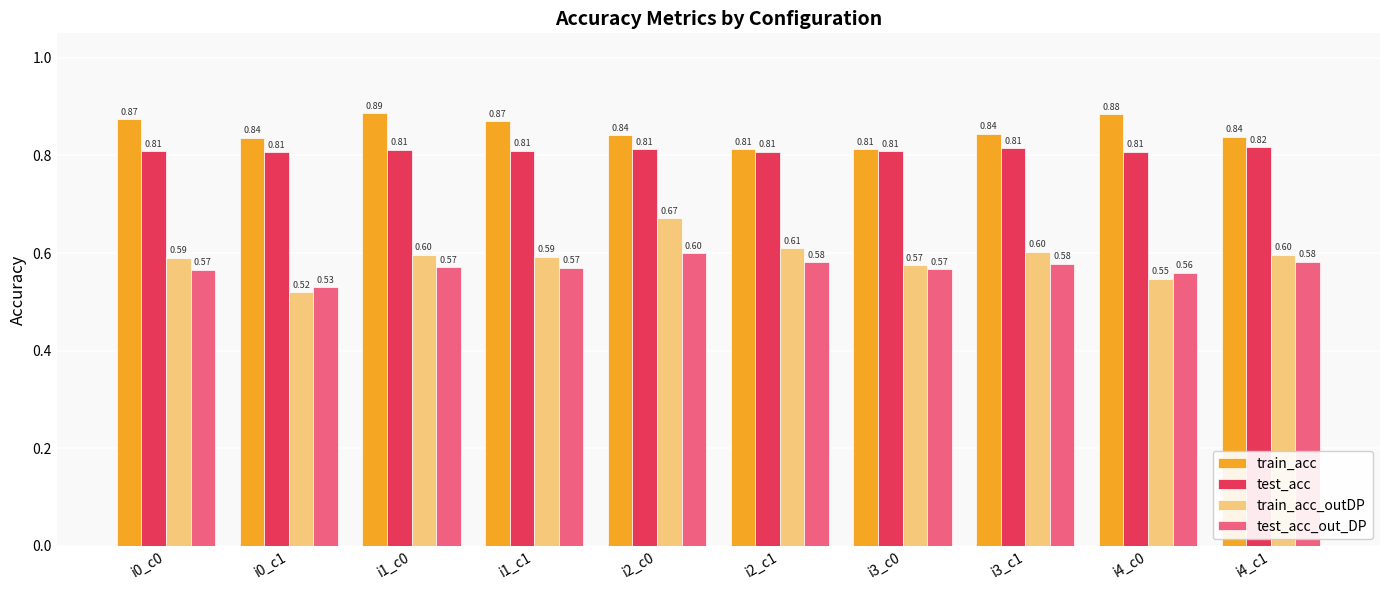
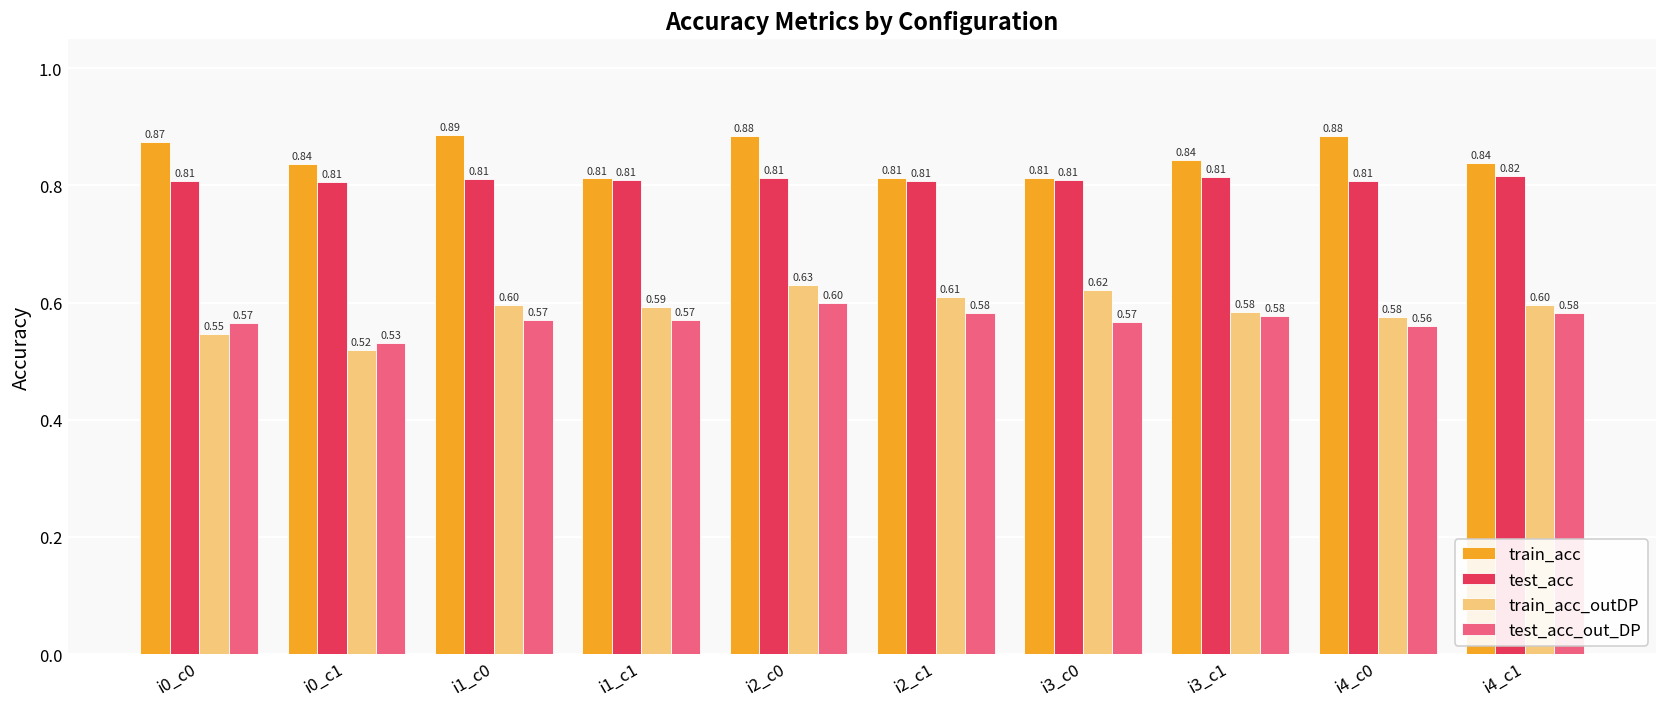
  {
    "train_acc": {
      "i0_c0": 0.87,
      "i0_c1": 0.84,
      "i1_c0": 0.89,
-     "i1_c1": 0.87,
-     "i2_c0": 0.84,
+     "i1_c1": 0.81,
+     "i2_c0": 0.88,
      "i2_c1": 0.81,
      "i3_c0": 0.81,
      "i3_c1": 0.84,
      "i4_c0": 0.88,
      "i4_c1": 0.84
    },
    "train_acc_outDP": {
-     "i0_c0": 0.59,
+     "i0_c0": 0.55,
      "i0_c1": 0.52,
      "i1_c0": 0.60,
      "i1_c1": 0.59,
-     "i2_c0": 0.67,
+     "i2_c0": 0.63,
      "i2_c1": 0.61,
-     "i3_c0": 0.57,
-     "i3_c1": 0.60,
-     "i4_c0": 0.55,
+     "i3_c0": 0.62,
+     "i3_c1": 0.58,
+     "i4_c0": 0.58,
      "i4_c1": 0.60
    }
  }
